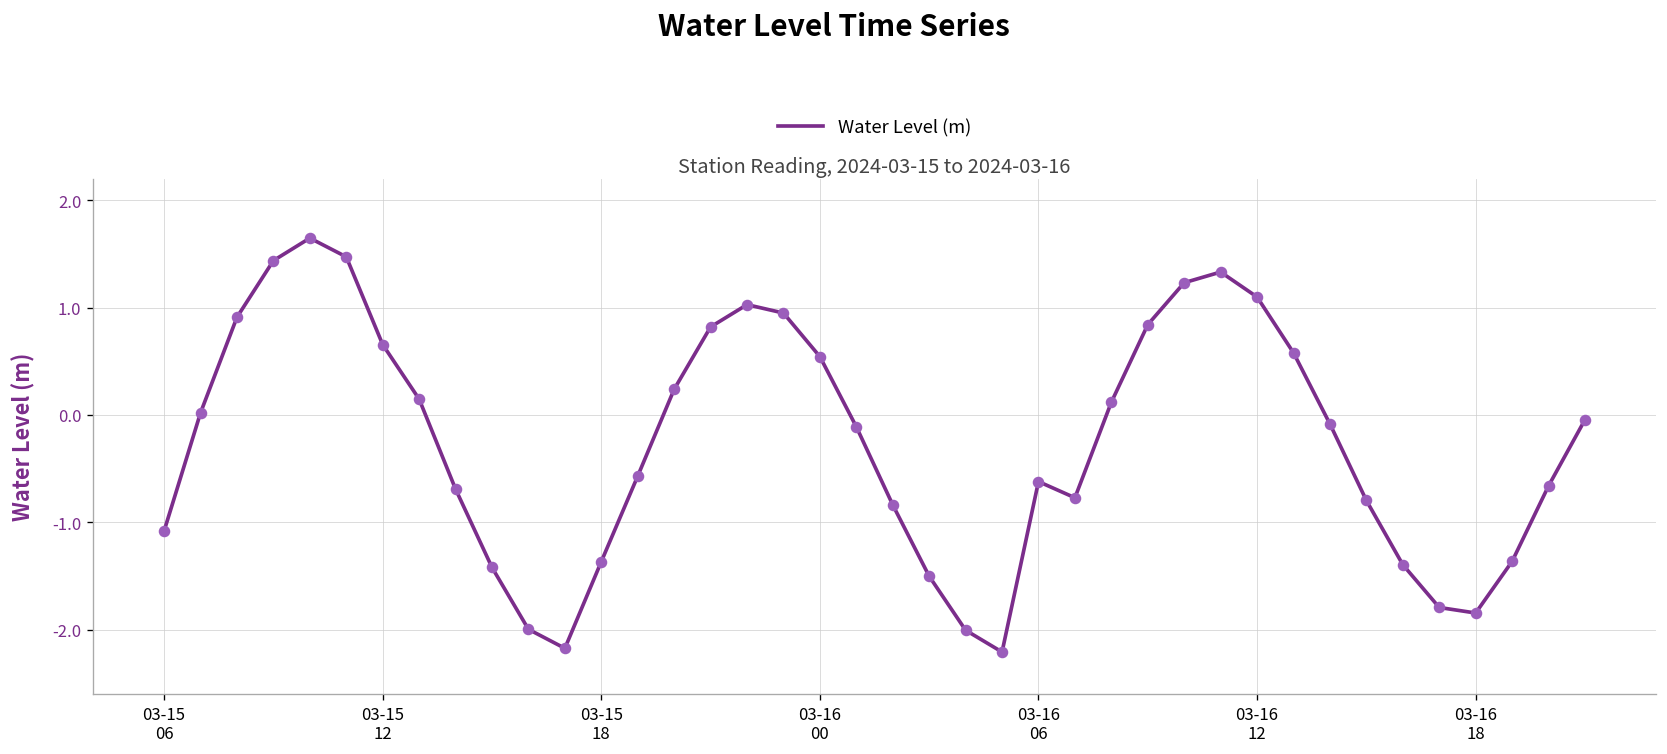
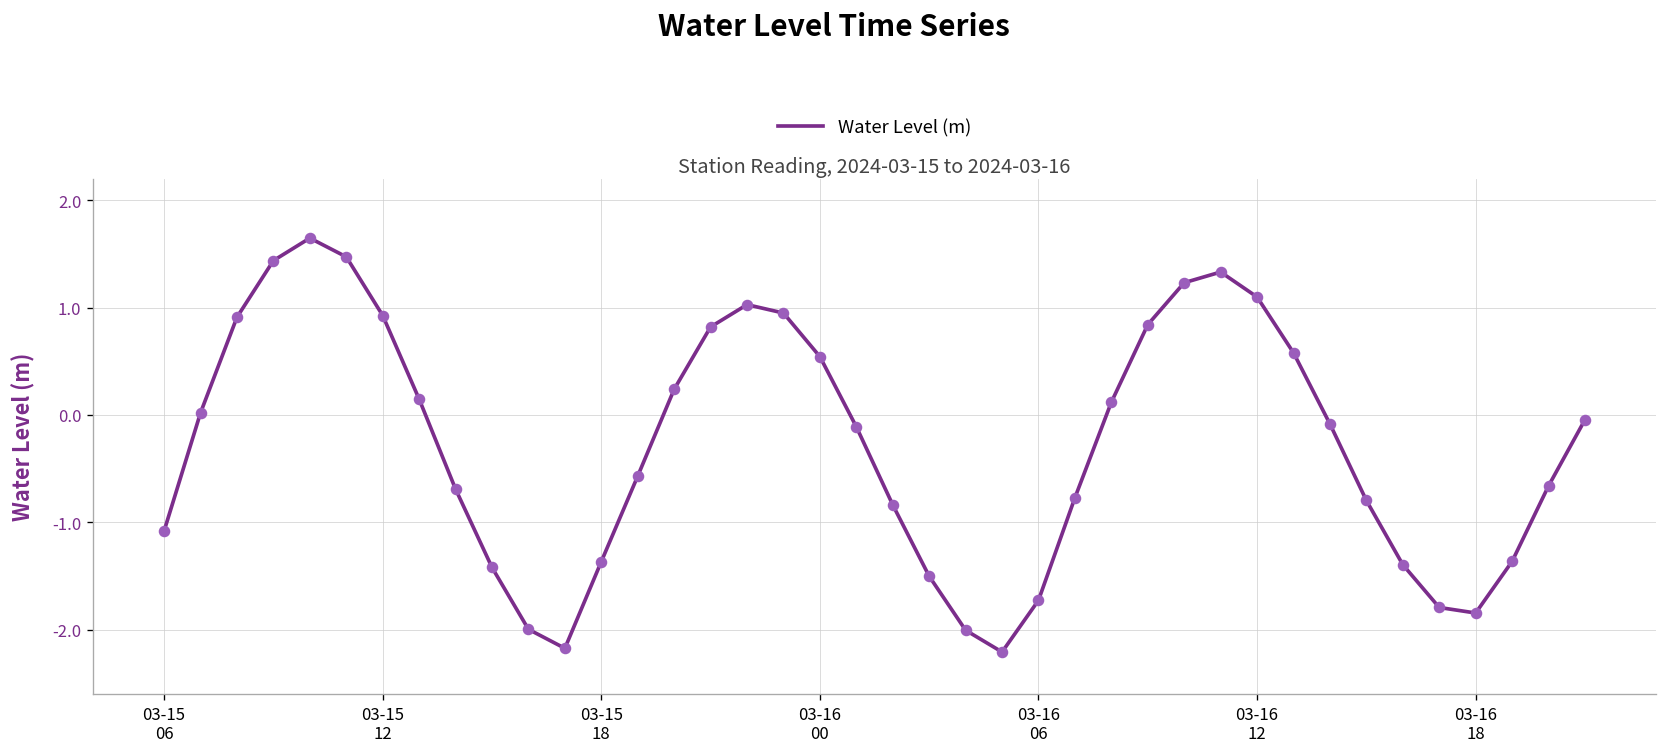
  {
    "03-15 06": -1.1,
-   "03-15 12": 0.7,
+   "03-15 12": 0.9,
    "03-15 18": -1.4,
    "03-16 00": 0.5,
-   "03-16 06": -0.6,
+   "03-16 06": -1.7,
    "03-16 12": 1.1,
    "03-16 18": -1.8
  }
